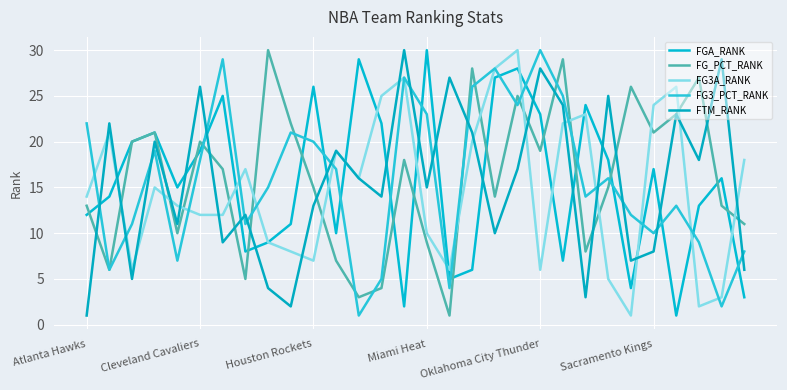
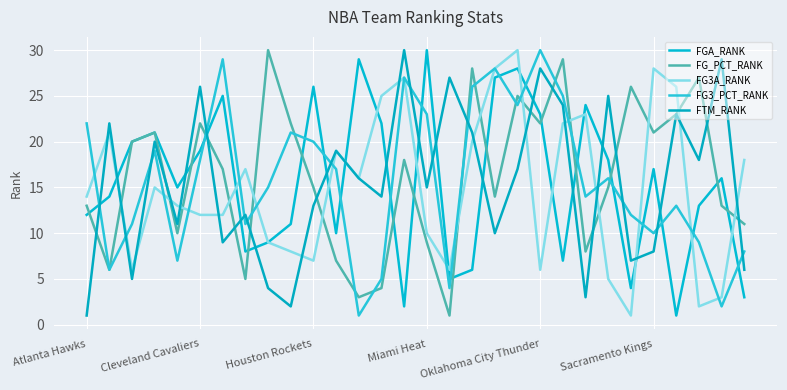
  {
    "FG_PCT_RANK": {
      "Atlanta Hawks": 13,
-     "Cleveland Cavaliers": 20,
+     "Cleveland Cavaliers": 22,
      "Houston Rockets": 15,
      "Miami Heat": 9,
-     "Oklahoma City Thunder": 19,
+     "Oklahoma City Thunder": 22,
      "Sacramento Kings": 21
    },
    "FG3A_RANK": {
      "Atlanta Hawks": 14,
      "Cleveland Cavaliers": 12,
      "Houston Rockets": 7,
      "Miami Heat": 10,
      "Oklahoma City Thunder": 6,
-     "Sacramento Kings": 24
+     "Sacramento Kings": 28
    }
  }
